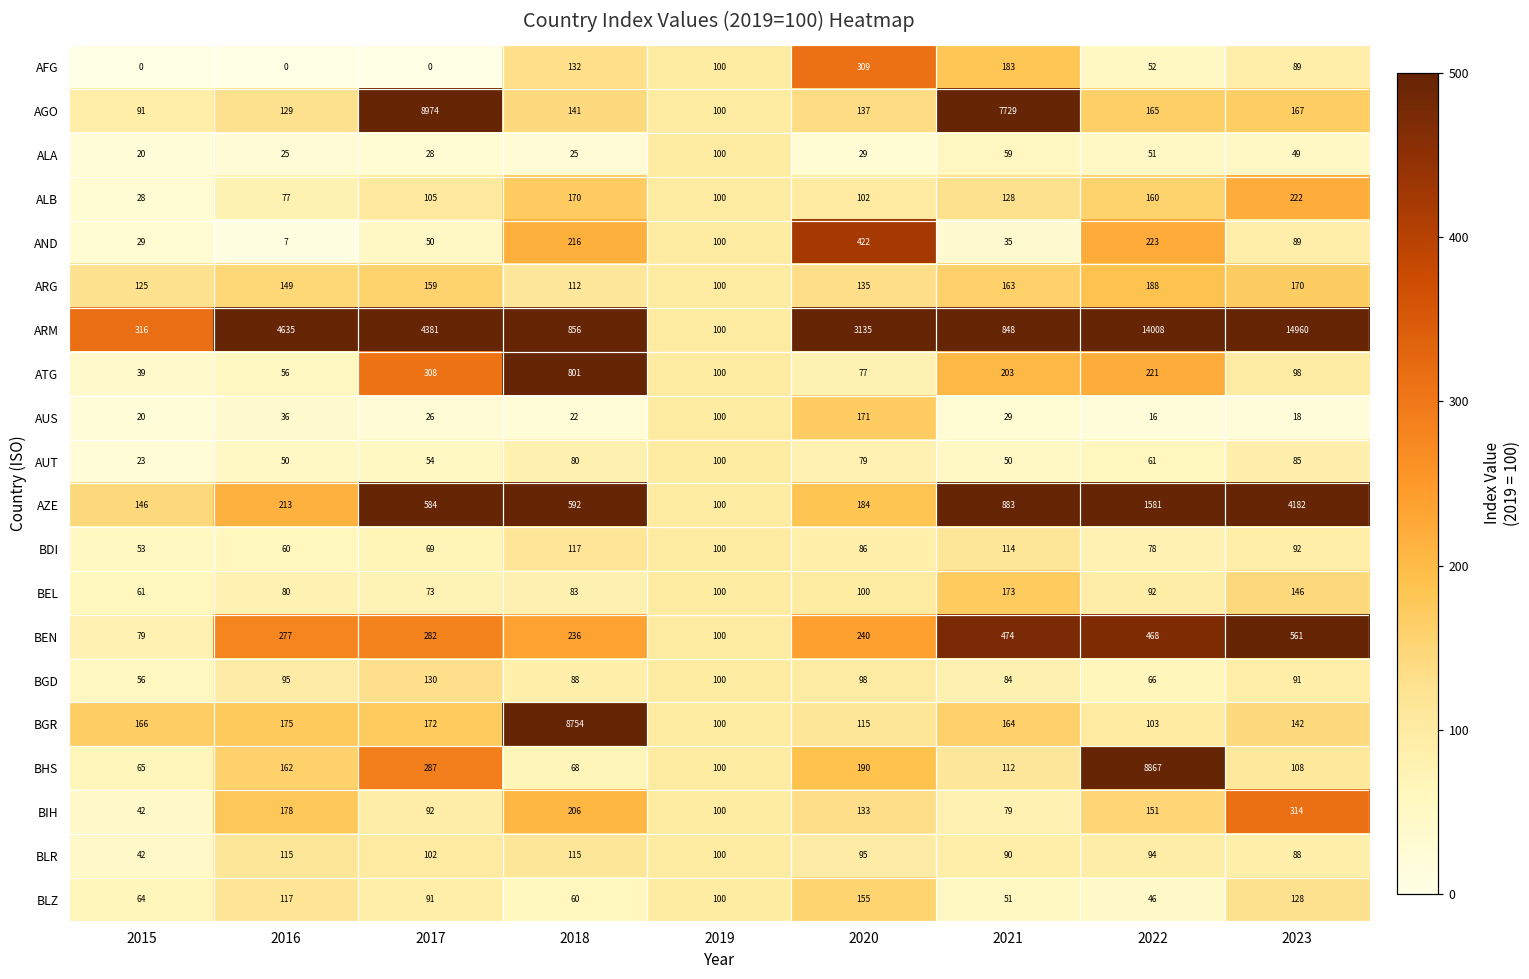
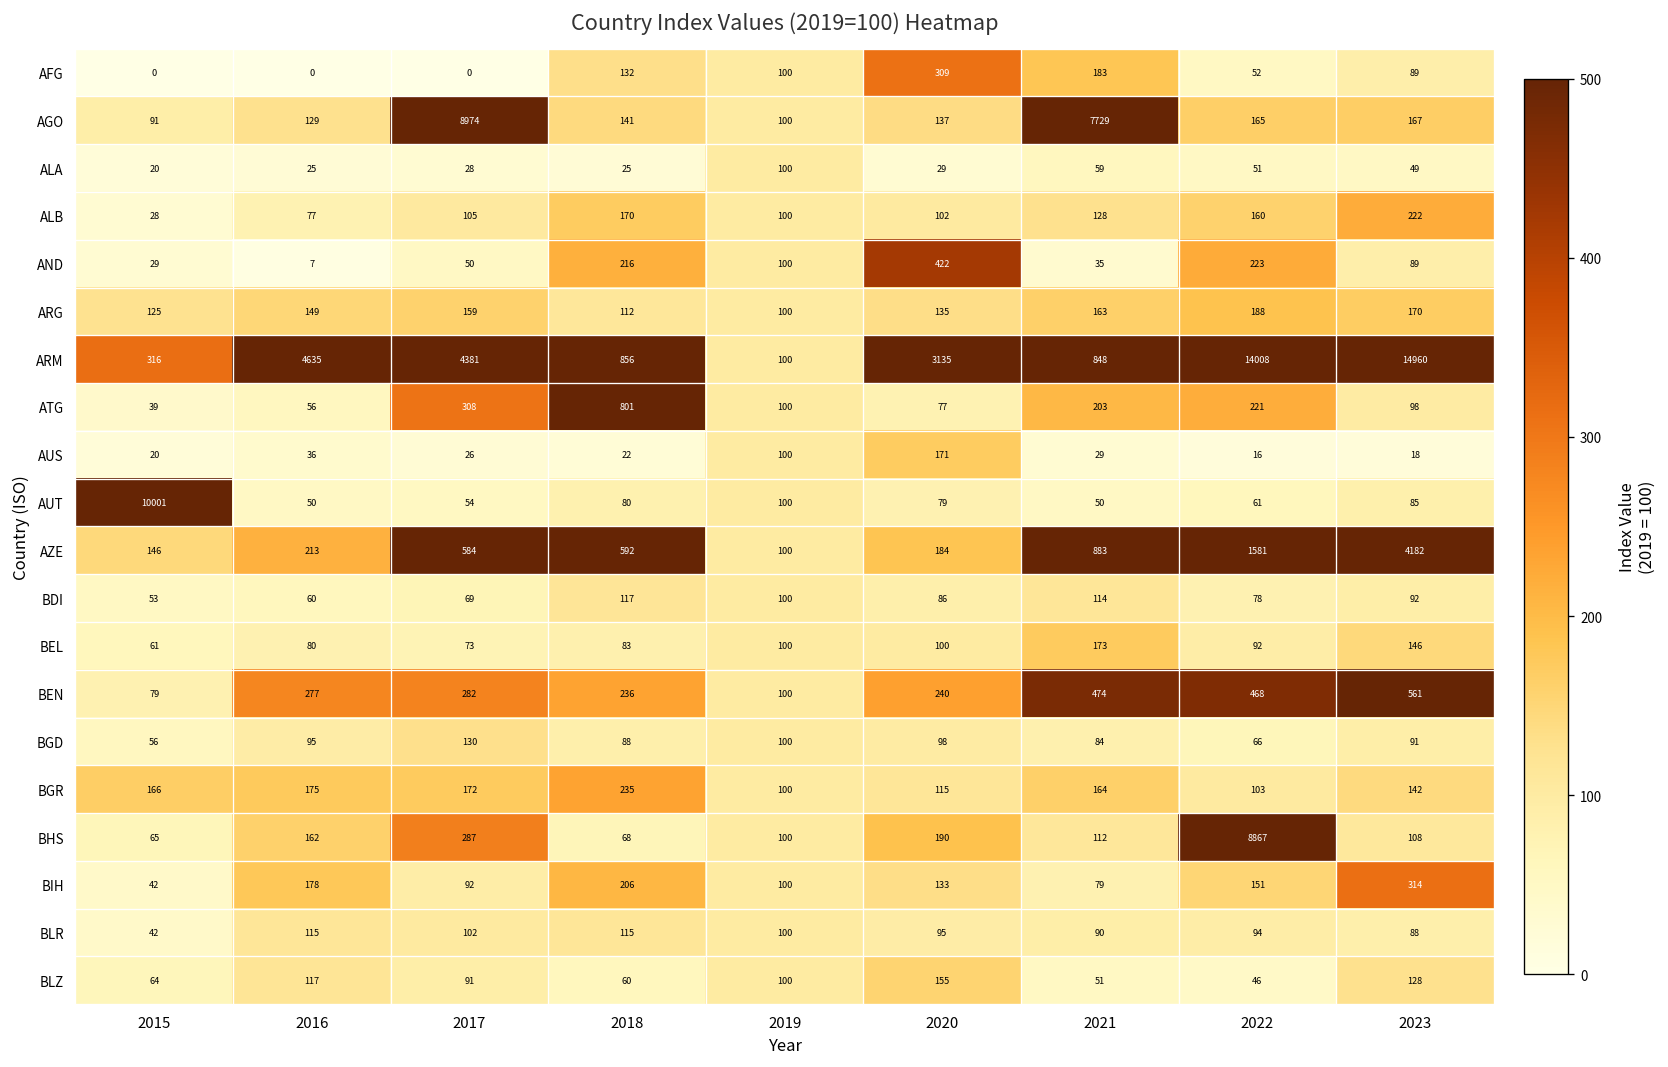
  {
    "AFG": {
      "2015": 0,
      "2016": 0,
      "2017": 0,
      "2018": 132,
      "2019": 100,
      "2020": 309,
      "2021": 183,
      "2022": 52,
      "2023": 89
    },
    "AGO": {
      "2015": 91,
      "2016": 129,
      "2017": 8974,
      "2018": 141,
      "2019": 100,
      "2020": 137,
      "2021": 7729,
      "2022": 165,
      "2023": 167
    },
    "ALA": {
      "2015": 20,
      "2016": 25,
      "2017": 28,
      "2018": 25,
      "2019": 100,
      "2020": 29,
      "2021": 59,
      "2022": 51,
      "2023": 49
    },
    "ALB": {
      "2015": 28,
      "2016": 77,
      "2017": 105,
      "2018": 170,
      "2019": 100,
      "2020": 102,
      "2021": 128,
      "2022": 160,
      "2023": 222
    },
    "AND": {
      "2015": 29,
      "2016": 7,
      "2017": 50,
      "2018": 216,
      "2019": 100,
      "2020": 422,
      "2021": 35,
      "2022": 223,
      "2023": 89
    },
    "ARG": {
      "2015": 125,
      "2016": 149,
      "2017": 159,
      "2018": 112,
      "2019": 100,
      "2020": 135,
      "2021": 163,
      "2022": 188,
      "2023": 170
    },
    "ARM": {
      "2015": 316,
      "2016": 4635,
      "2017": 4381,
      "2018": 856,
      "2019": 100,
      "2020": 3135,
      "2021": 848,
      "2022": 14008,
      "2023": 14960
    },
    "ATG": {
      "2015": 39,
      "2016": 56,
      "2017": 308,
      "2018": 801,
      "2019": 100,
      "2020": 77,
      "2021": 203,
      "2022": 221,
      "2023": 98
    },
    "AUS": {
      "2015": 20,
      "2016": 36,
      "2017": 26,
      "2018": 22,
      "2019": 100,
      "2020": 171,
      "2021": 29,
      "2022": 16,
      "2023": 18
    },
    "AUT": {
-     "2015": 23,
+     "2015": 10001,
      "2016": 50,
      "2017": 54,
      "2018": 80,
      "2019": 100,
      "2020": 79,
      "2021": 50,
      "2022": 61,
      "2023": 85
    },
    "AZE": {
      "2015": 146,
      "2016": 213,
      "2017": 584,
      "2018": 592,
      "2019": 100,
      "2020": 184,
      "2021": 883,
      "2022": 1581,
      "2023": 4182
    },
    "BDI": {
      "2015": 53,
      "2016": 60,
      "2017": 69,
      "2018": 117,
      "2019": 100,
      "2020": 86,
      "2021": 114,
      "2022": 78,
      "2023": 92
    },
    "BEL": {
      "2015": 61,
      "2016": 80,
      "2017": 73,
      "2018": 83,
      "2019": 100,
      "2020": 100,
      "2021": 173,
      "2022": 92,
      "2023": 146
    },
    "BEN": {
      "2015": 79,
      "2016": 277,
      "2017": 282,
      "2018": 236,
      "2019": 100,
      "2020": 240,
      "2021": 474,
      "2022": 468,
      "2023": 561
    },
    "BGD": {
      "2015": 56,
      "2016": 95,
      "2017": 130,
      "2018": 88,
      "2019": 100,
      "2020": 98,
      "2021": 84,
      "2022": 66,
      "2023": 91
    },
    "BGR": {
      "2015": 166,
      "2016": 175,
      "2017": 172,
-     "2018": 8754,
+     "2018": 235,
      "2019": 100,
      "2020": 115,
      "2021": 164,
      "2022": 103,
      "2023": 142
    },
    "BHS": {
      "2015": 65,
      "2016": 162,
      "2017": 287,
      "2018": 68,
      "2019": 100,
      "2020": 190,
      "2021": 112,
      "2022": 8867,
      "2023": 108
    },
    "BIH": {
      "2015": 42,
      "2016": 178,
      "2017": 92,
      "2018": 206,
      "2019": 100,
      "2020": 133,
      "2021": 79,
      "2022": 151,
      "2023": 314
    },
    "BLR": {
      "2015": 42,
      "2016": 115,
      "2017": 102,
      "2018": 115,
      "2019": 100,
      "2020": 95,
      "2021": 90,
      "2022": 94,
      "2023": 88
    },
    "BLZ": {
      "2015": 64,
      "2016": 117,
      "2017": 91,
      "2018": 60,
      "2019": 100,
      "2020": 155,
      "2021": 51,
      "2022": 46,
      "2023": 128
    }
  }
